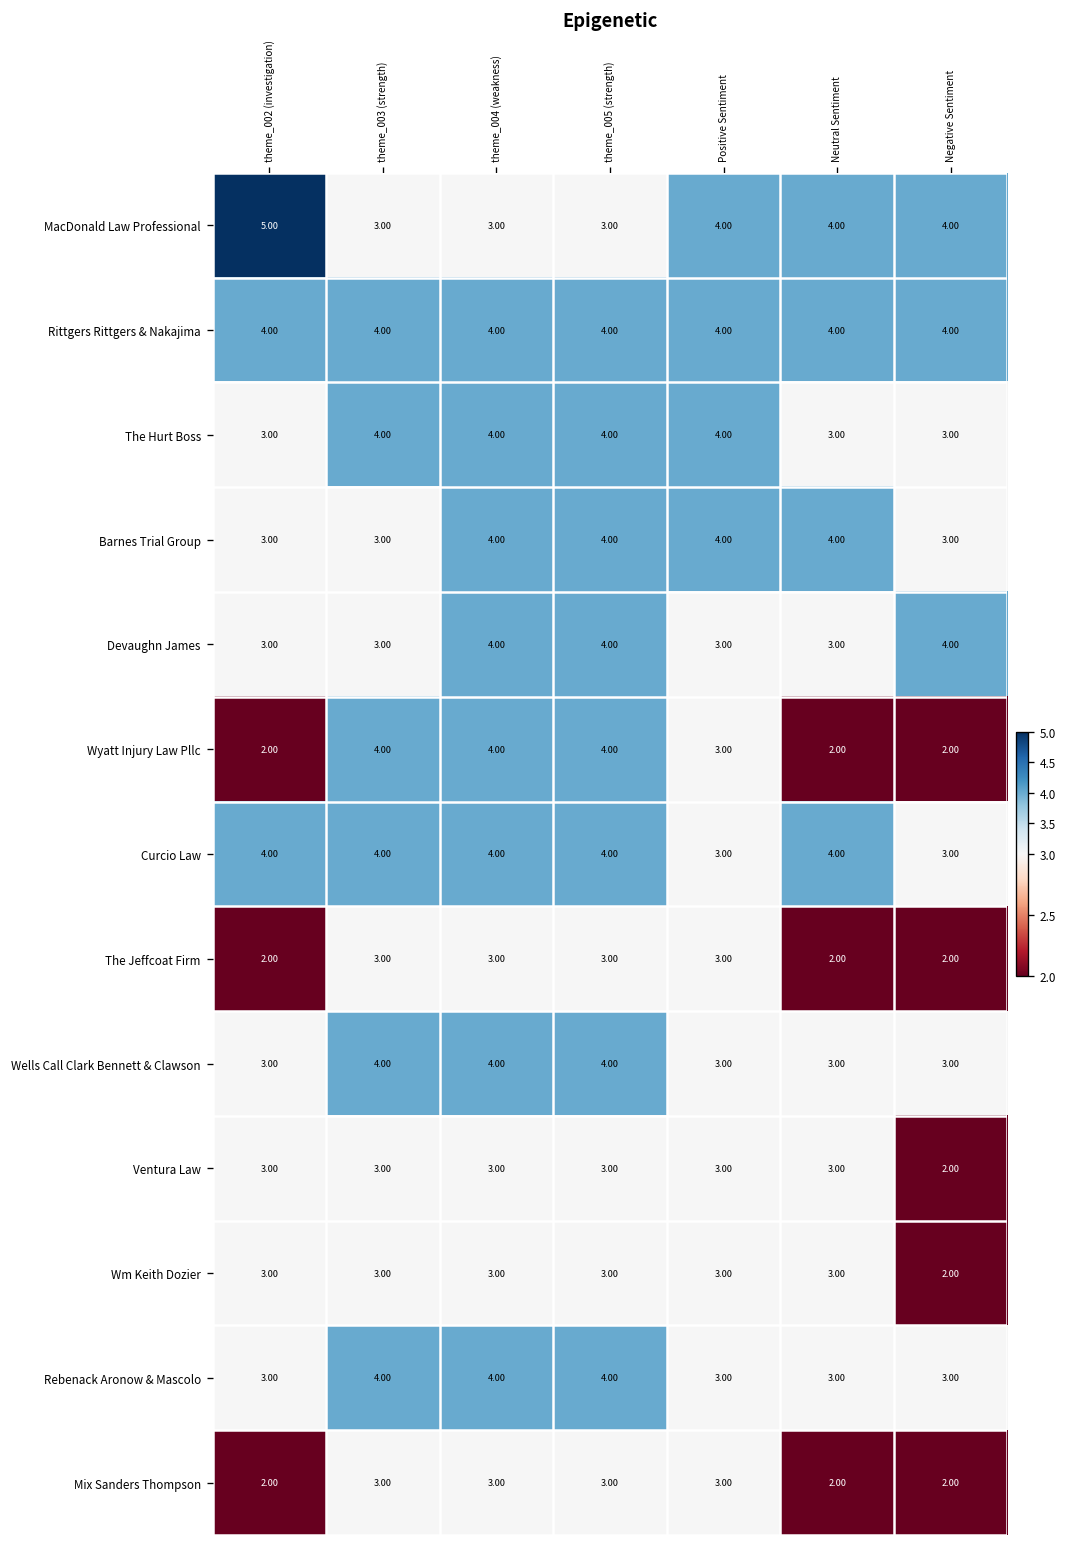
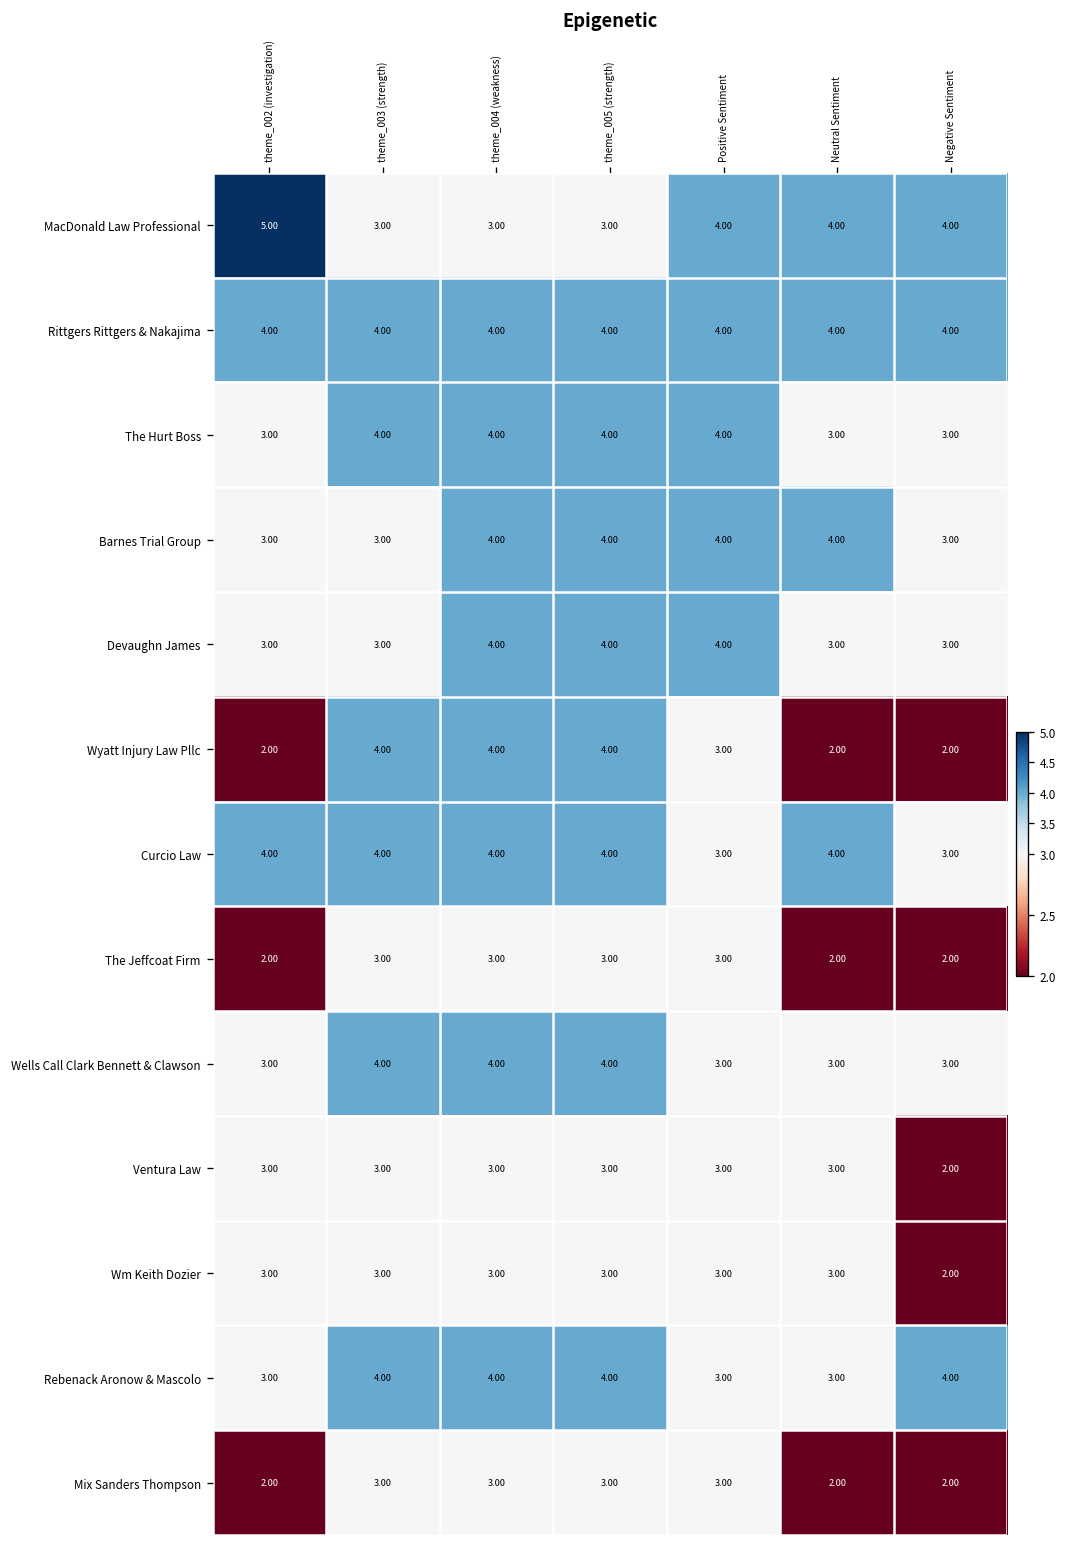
  {
    "MacDonald Law Professional": {
      "theme_002 (investigation)": 5.00,
      "theme_003 (strength)": 3.00,
      "theme_004 (weakness)": 3.00,
      "theme_005 (strength)": 3.00,
      "Positive Sentiment": 4.00,
      "Neutral Sentiment": 4.00,
      "Negative Sentiment": 4.00
    },
    "Rittgers Rittgers & Nakajima": {
      "theme_002 (investigation)": 4.00,
      "theme_003 (strength)": 4.00,
      "theme_004 (weakness)": 4.00,
      "theme_005 (strength)": 4.00,
      "Positive Sentiment": 4.00,
      "Neutral Sentiment": 4.00,
      "Negative Sentiment": 4.00
    },
    "The Hurt Boss": {
      "theme_002 (investigation)": 3.00,
      "theme_003 (strength)": 4.00,
      "theme_004 (weakness)": 4.00,
      "theme_005 (strength)": 4.00,
      "Positive Sentiment": 4.00,
      "Neutral Sentiment": 3.00,
      "Negative Sentiment": 3.00
    },
    "Barnes Trial Group": {
      "theme_002 (investigation)": 3.00,
      "theme_003 (strength)": 3.00,
      "theme_004 (weakness)": 4.00,
      "theme_005 (strength)": 4.00,
      "Positive Sentiment": 4.00,
      "Neutral Sentiment": 4.00,
      "Negative Sentiment": 3.00
    },
    "Devaughn James": {
      "theme_002 (investigation)": 3.00,
      "theme_003 (strength)": 3.00,
      "theme_004 (weakness)": 4.00,
      "theme_005 (strength)": 4.00,
-     "Positive Sentiment": 3.00,
+     "Positive Sentiment": 4.00,
      "Neutral Sentiment": 3.00,
-     "Negative Sentiment": 4.00
+     "Negative Sentiment": 3.00
    },
    "Wyatt Injury Law Pllc": {
      "theme_002 (investigation)": 2.00,
      "theme_003 (strength)": 4.00,
      "theme_004 (weakness)": 4.00,
      "theme_005 (strength)": 4.00,
      "Positive Sentiment": 3.00,
      "Neutral Sentiment": 2.00,
      "Negative Sentiment": 2.00
    },
    "Curcio Law": {
      "theme_002 (investigation)": 4.00,
      "theme_003 (strength)": 4.00,
      "theme_004 (weakness)": 4.00,
      "theme_005 (strength)": 4.00,
      "Positive Sentiment": 3.00,
      "Neutral Sentiment": 4.00,
      "Negative Sentiment": 3.00
    },
    "The Jeffcoat Firm": {
      "theme_002 (investigation)": 2.00,
      "theme_003 (strength)": 3.00,
      "theme_004 (weakness)": 3.00,
      "theme_005 (strength)": 3.00,
      "Positive Sentiment": 3.00,
      "Neutral Sentiment": 2.00,
      "Negative Sentiment": 2.00
    },
    "Wells Call Clark Bennett & Clawson": {
      "theme_002 (investigation)": 3.00,
      "theme_003 (strength)": 4.00,
      "theme_004 (weakness)": 4.00,
      "theme_005 (strength)": 4.00,
      "Positive Sentiment": 3.00,
      "Neutral Sentiment": 3.00,
      "Negative Sentiment": 3.00
    },
    "Ventura Law": {
      "theme_002 (investigation)": 3.00,
      "theme_003 (strength)": 3.00,
      "theme_004 (weakness)": 3.00,
      "theme_005 (strength)": 3.00,
      "Positive Sentiment": 3.00,
      "Neutral Sentiment": 3.00,
      "Negative Sentiment": 2.00
    },
    "Wm Keith Dozier": {
      "theme_002 (investigation)": 3.00,
      "theme_003 (strength)": 3.00,
      "theme_004 (weakness)": 3.00,
      "theme_005 (strength)": 3.00,
      "Positive Sentiment": 3.00,
      "Neutral Sentiment": 3.00,
      "Negative Sentiment": 2.00
    },
    "Rebenack Aronow & Mascolo": {
      "theme_002 (investigation)": 3.00,
      "theme_003 (strength)": 4.00,
      "theme_004 (weakness)": 4.00,
      "theme_005 (strength)": 4.00,
      "Positive Sentiment": 3.00,
      "Neutral Sentiment": 3.00,
-     "Negative Sentiment": 3.00
+     "Negative Sentiment": 4.00
    },
    "Mix Sanders Thompson": {
      "theme_002 (investigation)": 2.00,
      "theme_003 (strength)": 3.00,
      "theme_004 (weakness)": 3.00,
      "theme_005 (strength)": 3.00,
      "Positive Sentiment": 3.00,
      "Neutral Sentiment": 2.00,
      "Negative Sentiment": 2.00
    }
  }
